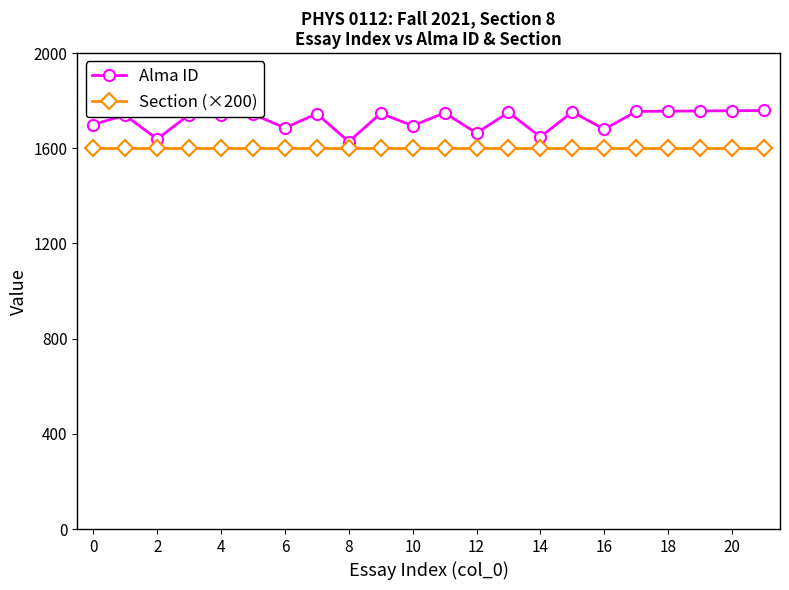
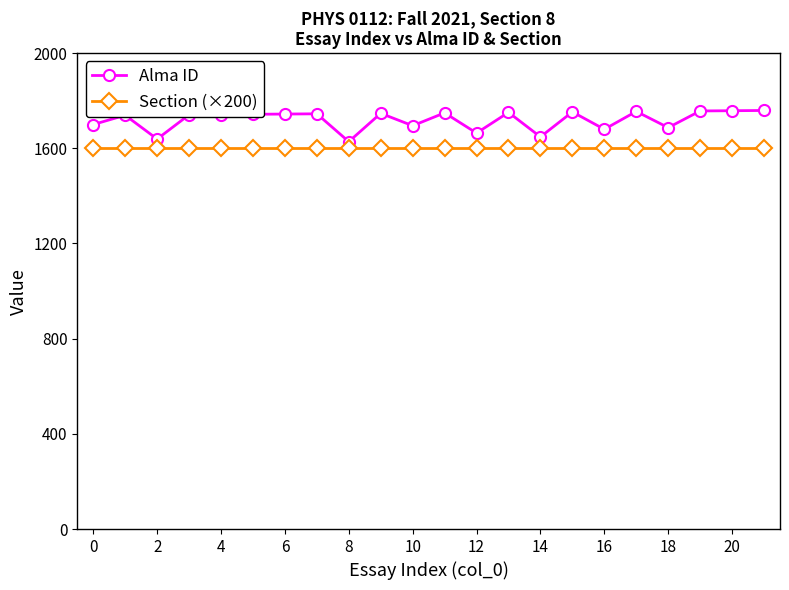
  {
    "Alma ID": {
      "0": 1700,
      "2": 1640,
-     "6": 1690,
+     "6": 1740,
      "8": 1630,
      "10": 1700,
      "12": 1660,
      "14": 1650,
      "16": 1680,
-     "18": 1760,
+     "18": 1690,
      "20": 1760
    },
    "Section (×200)": {
      "0": 1600,
      "2": 1600,
      "4": 1600,
      "6": 1600,
      "8": 1600,
      "10": 1600,
      "12": 1600,
      "14": 1600,
      "16": 1600,
      "18": 1600,
      "20": 1600
    }
  }
